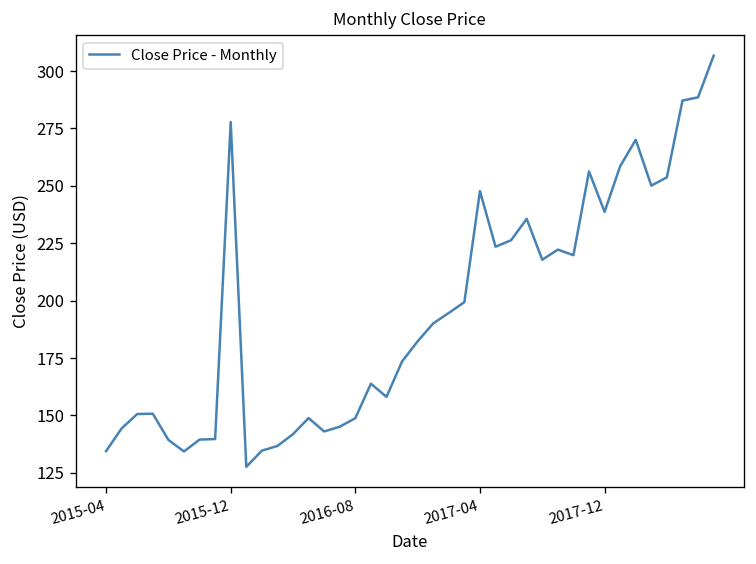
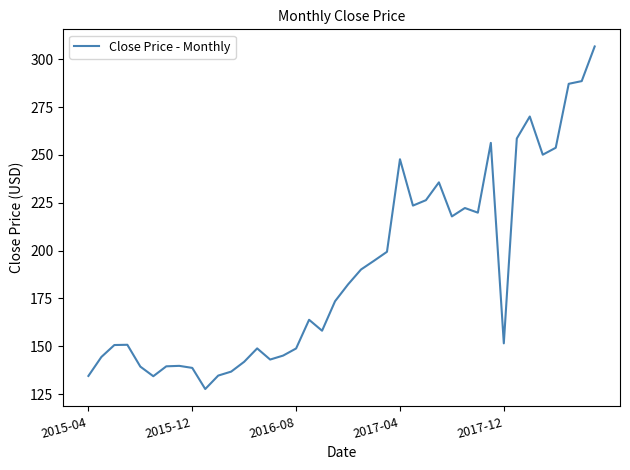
  {
    "2015-04": 134,
-   "2015-12": 278,
+   "2015-12": 139,
    "2016-08": 149,
    "2017-04": 248,
-   "2017-12": 239
+   "2017-12": 151
  }
